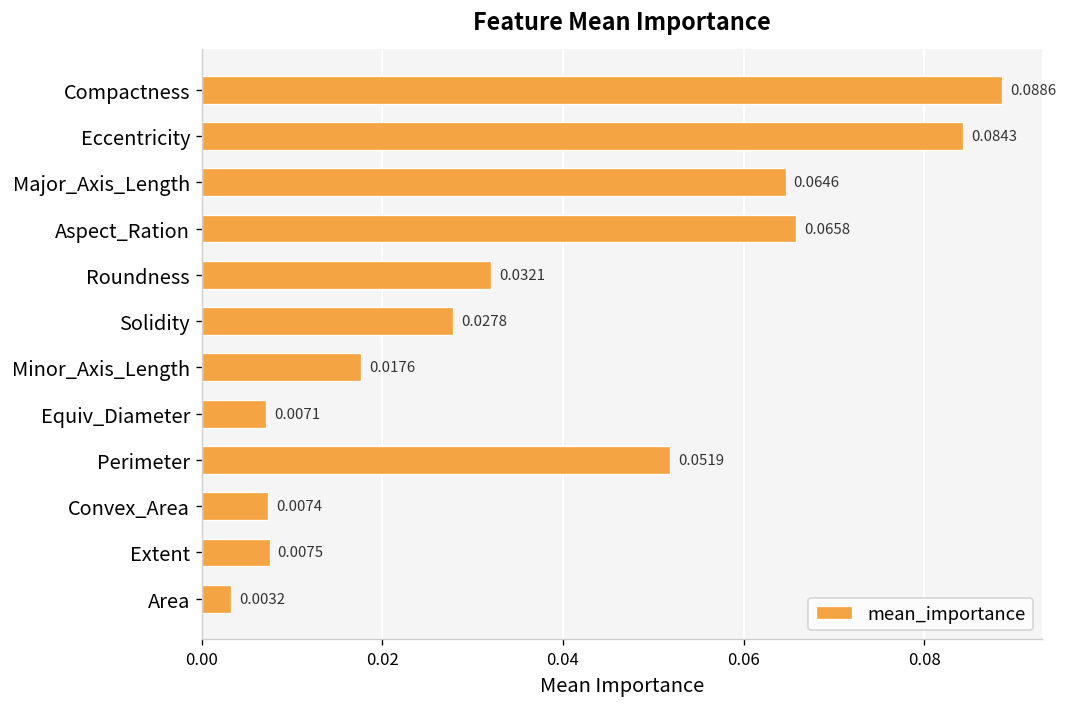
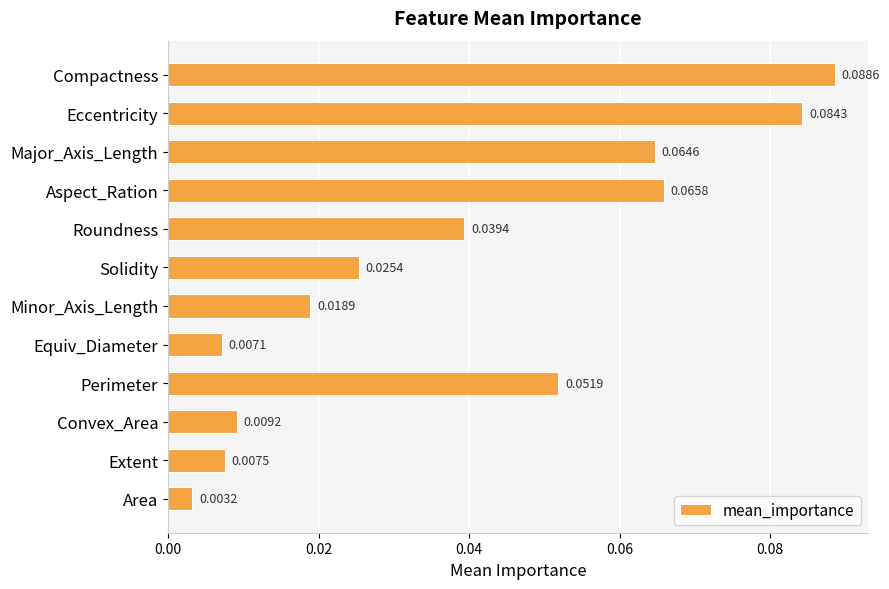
  {
    "Compactness": 0.0886,
    "Eccentricity": 0.0843,
    "Major_Axis_Length": 0.0646,
    "Aspect_Ration": 0.0658,
-   "Roundness": 0.0321,
-   "Solidity": 0.0278,
-   "Minor_Axis_Length": 0.0176,
+   "Roundness": 0.0394,
+   "Solidity": 0.0254,
+   "Minor_Axis_Length": 0.0189,
    "Equiv_Diameter": 0.0071,
    "Perimeter": 0.0519,
-   "Convex_Area": 0.0074,
+   "Convex_Area": 0.0092,
    "Extent": 0.0075,
    "Area": 0.0032
  }
